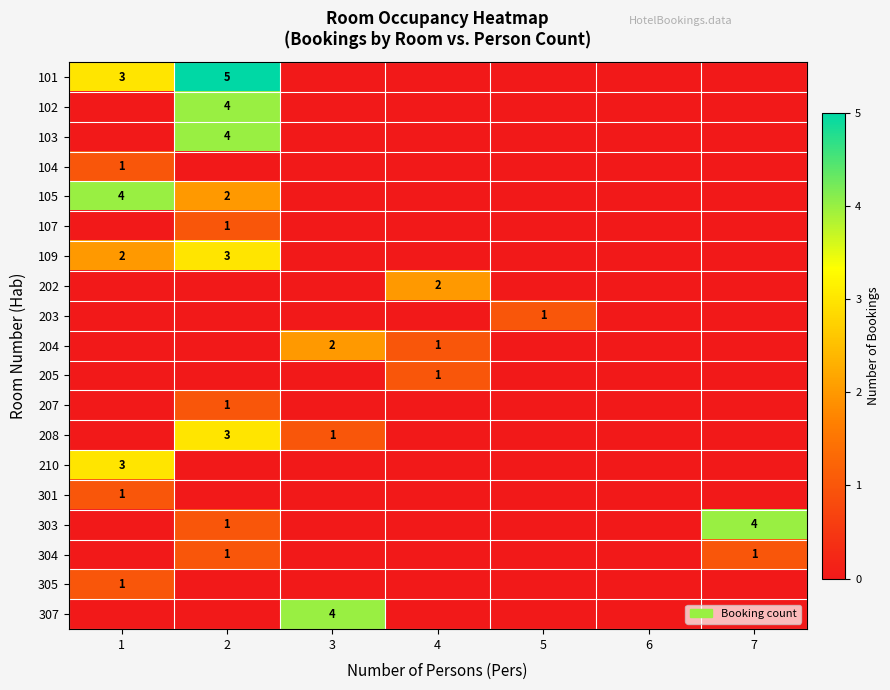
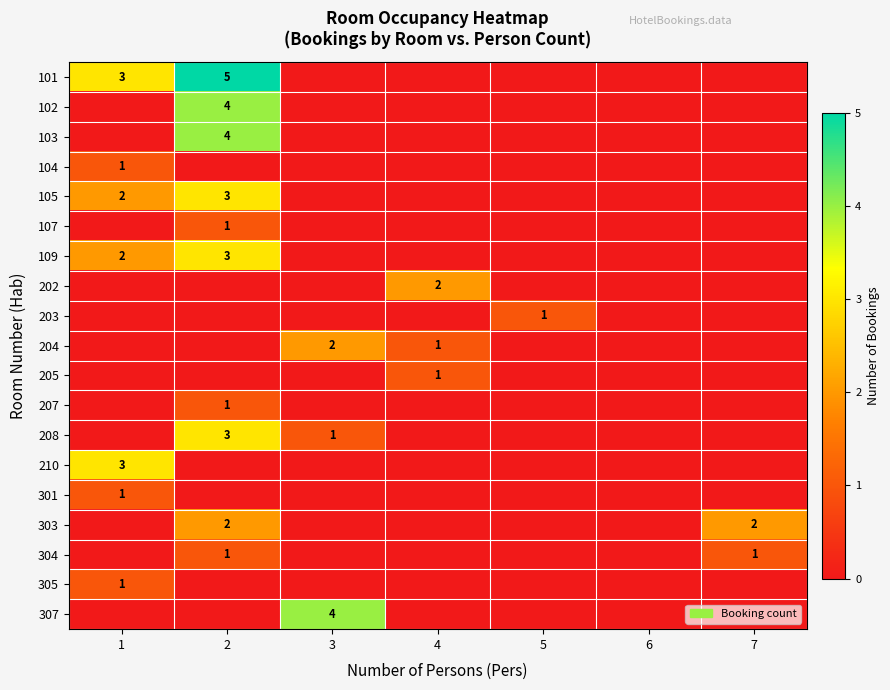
  {
    "101": {
      "1": 3,
      "2": 5
    },
    "102": {
      "2": 4
    },
    "103": {
      "2": 4
    },
    "104": {
      "1": 1
    },
    "105": {
-     "1": 4,
-     "2": 2
+     "1": 2,
+     "2": 3
    },
    "107": {
      "2": 1
    },
    "109": {
      "1": 2,
      "2": 3
    },
    "202": {
      "4": 2
    },
    "203": {
      "5": 1
    },
    "204": {
      "3": 2,
      "4": 1
    },
    "205": {
      "4": 1
    },
    "207": {
      "2": 1
    },
    "208": {
      "2": 3,
      "3": 1
    },
    "210": {
      "1": 3
    },
    "301": {
      "1": 1
    },
    "303": {
-     "2": 1,
-     "7": 4
+     "2": 2,
+     "7": 2
    },
    "304": {
      "2": 1,
      "7": 1
    },
    "305": {
      "1": 1
    },
    "307": {
      "3": 4
    }
  }
